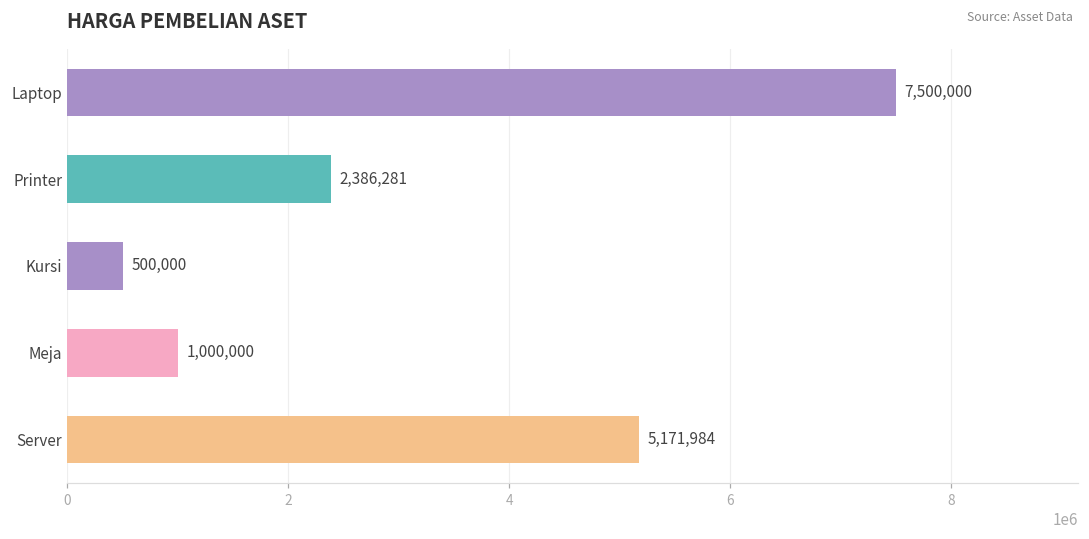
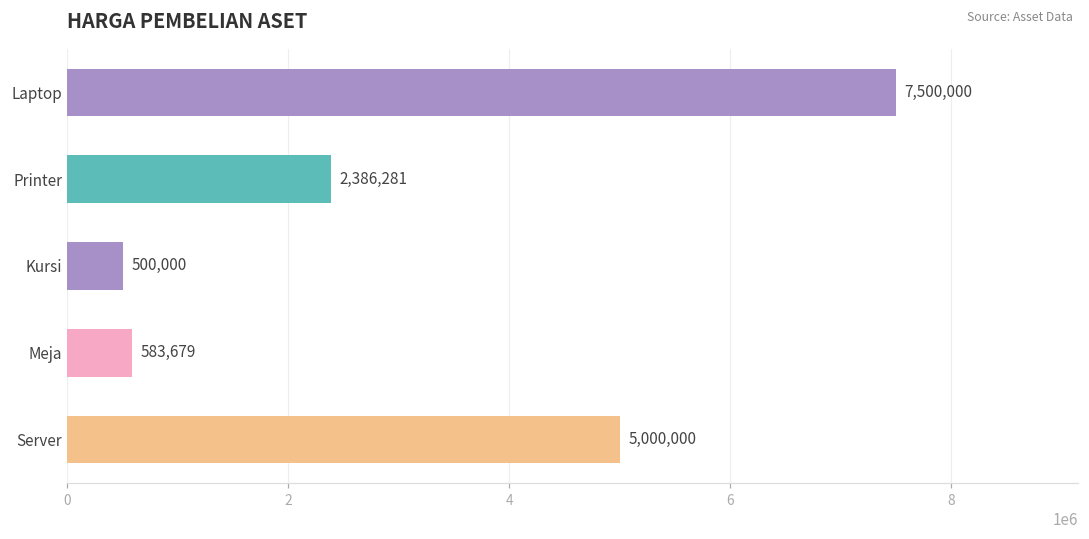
  {
    "Laptop": "7,500,000",
    "Printer": "2,386,281",
    "Kursi": "500,000",
-   "Meja": "1,000,000",
-   "Server": "5,171,984"
+   "Meja": "583,679",
+   "Server": "5,000,000"
  }
